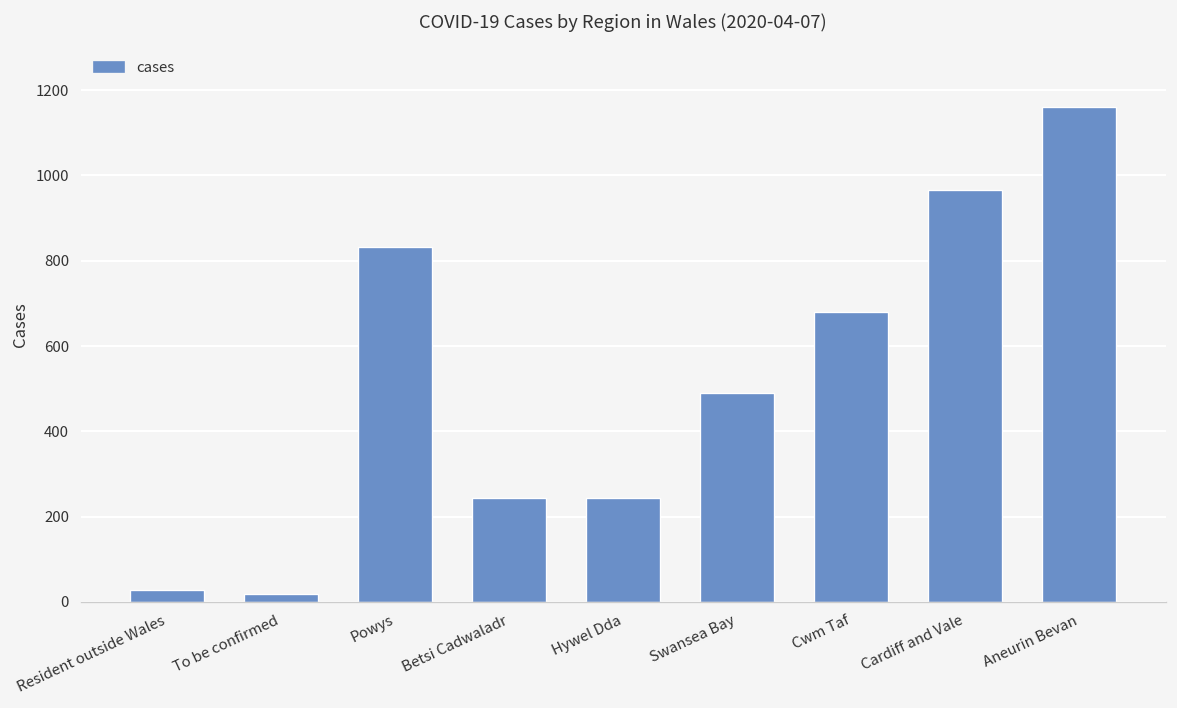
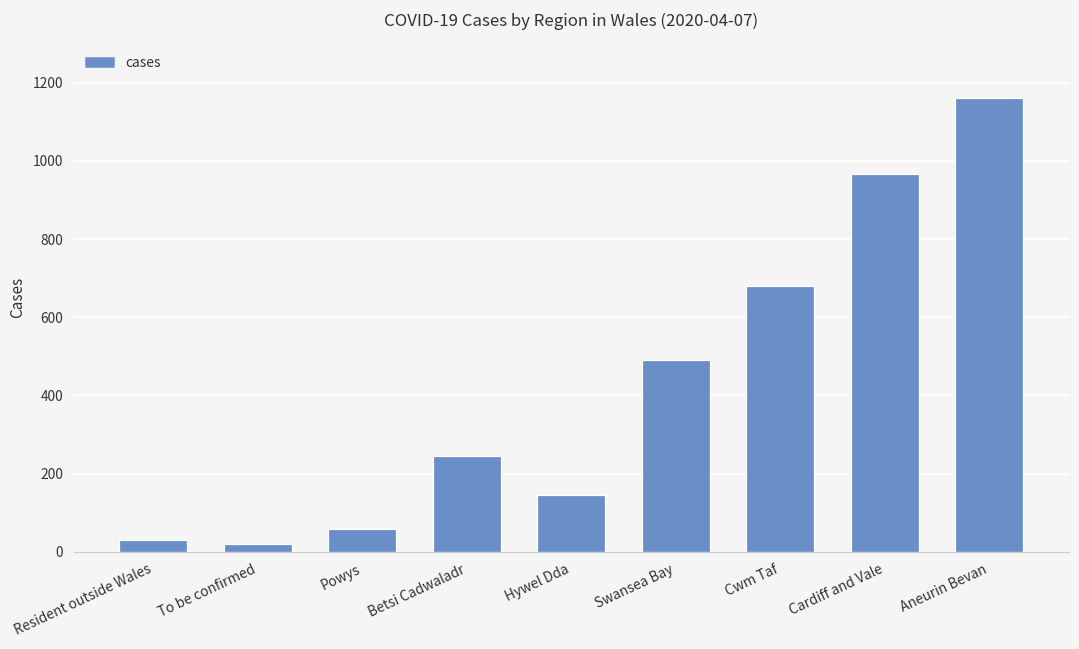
  {
    "Resident outside Wales": 30,
    "To be confirmed": 20,
-   "Powys": 830,
+   "Powys": 60,
    "Betsi Cadwaladr": 240,
-   "Hywel Dda": 240,
+   "Hywel Dda": 150,
    "Swansea Bay": 490,
    "Cwm Taf": 680,
    "Cardiff and Vale": 970,
    "Aneurin Bevan": 1160
  }
